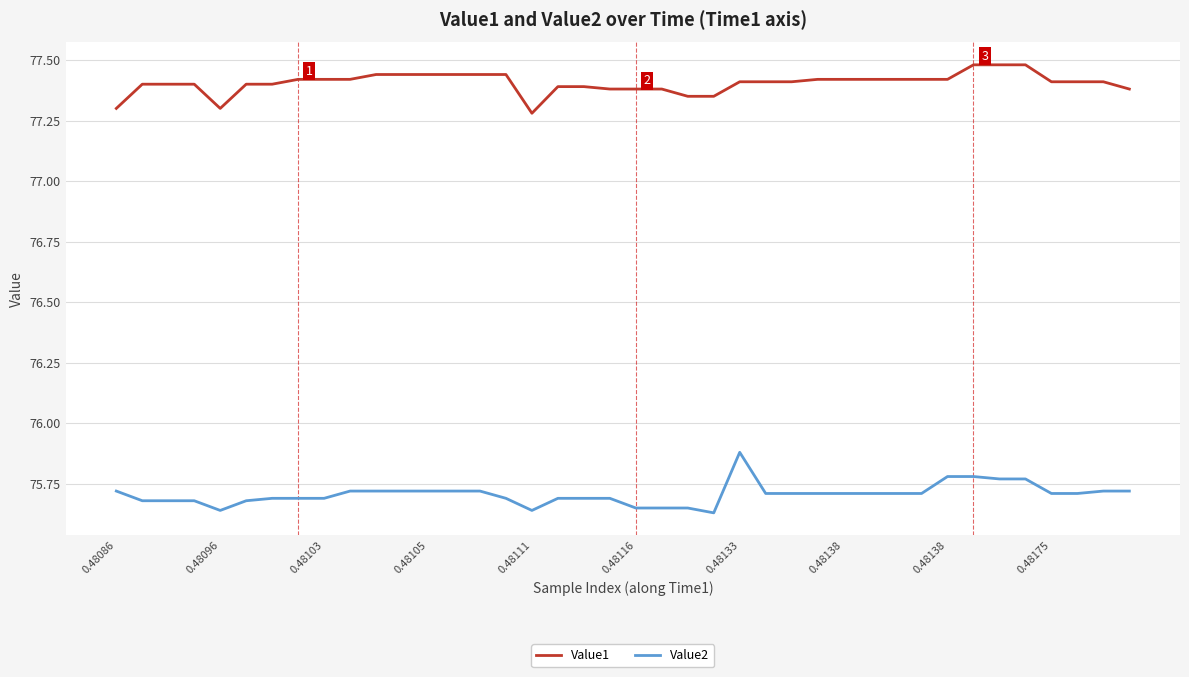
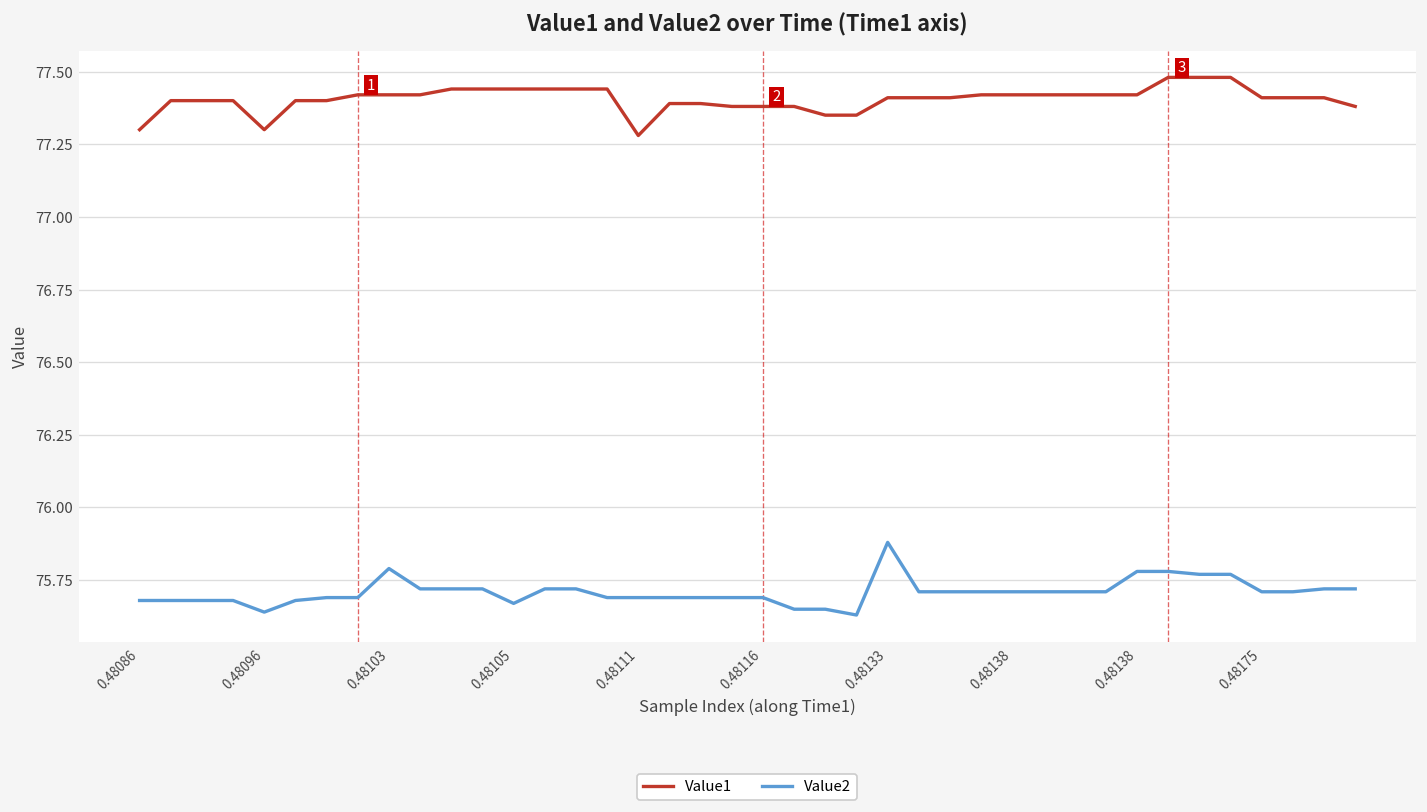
  {
    "Value1": {
      "0.48086": 77.30,
      "0.48096": 77.30,
      "0.48103": 77.42,
      "0.48105": 77.44,
      "0.48111": 77.28,
      "0.48133": 77.41,
      "0.48175": 77.41
    },
    "Value2": {
-     "0.48086": 75.72,
+     "0.48086": 75.68,
      "0.48096": 75.64,
-     "0.48103": 75.69,
-     "0.48105": 75.72,
-     "0.48111": 75.64,
-     "0.48116": 75.65,
+     "0.48103": 75.79,
+     "0.48105": 75.67,
+     "0.48111": 75.69,
+     "0.48116": 75.69,
      "0.48133": 75.88,
      "0.48175": 75.71
    }
  }
